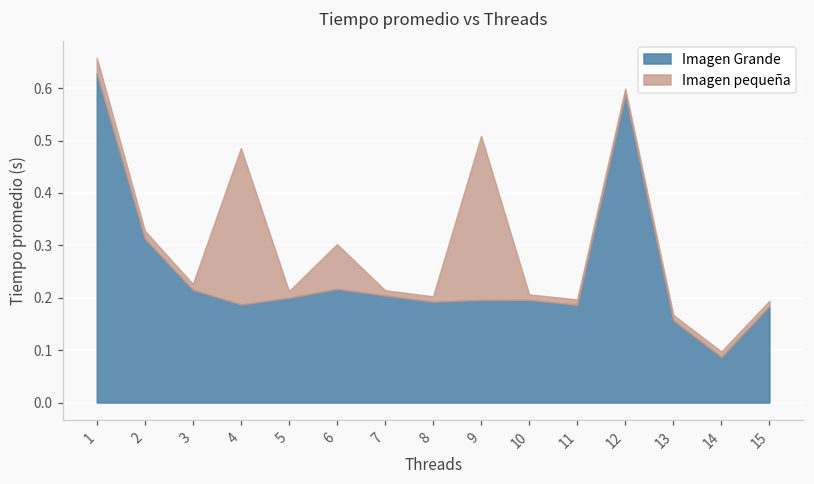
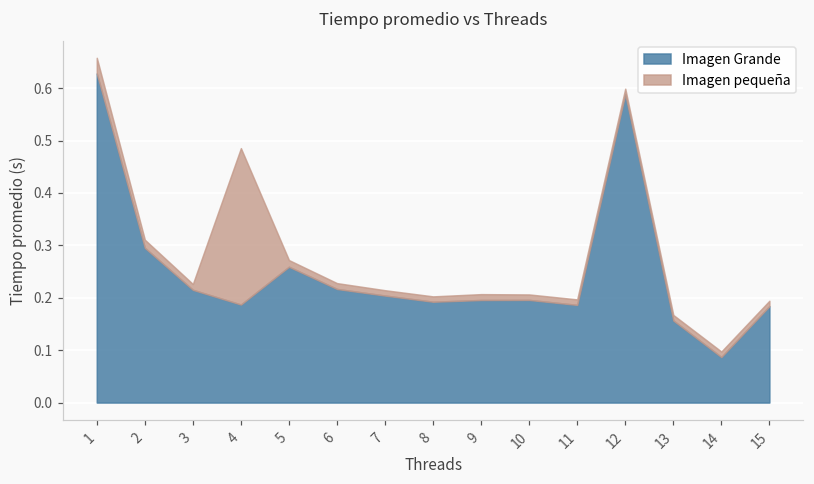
  {
    "Imagen Grande": {
      "1": 0.63,
-     "2": 0.31,
+     "2": 0.30,
      "3": 0.22,
      "4": 0.19,
-     "5": 0.20,
+     "5": 0.26,
      "6": 0.22,
      "7": 0.20,
      "8": 0.19,
      "9": 0.20,
      "10": 0.20,
      "11": 0.19,
      "12": 0.59,
      "13": 0.16,
      "14": 0.09,
      "15": 0.18
    },
    "Imagen pequeña": {
      "1": 0.03,
      "2": 0.02,
      "3": 0.01,
      "4": 0.30,
      "5": 0.01,
-     "6": 0.09,
+     "6": 0.01,
      "7": 0.01,
      "8": 0.01,
-     "9": 0.31,
+     "9": 0.01,
      "10": 0.01,
      "11": 0.01,
      "12": 0.01,
      "13": 0.01,
      "14": 0.01,
      "15": 0.01
    }
  }
